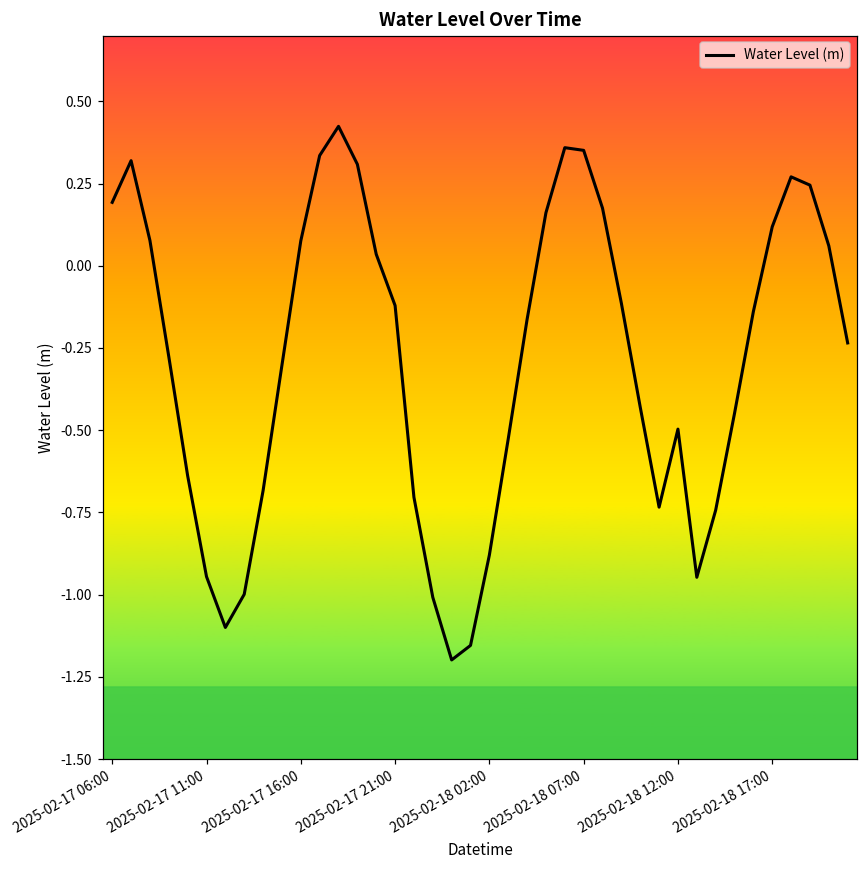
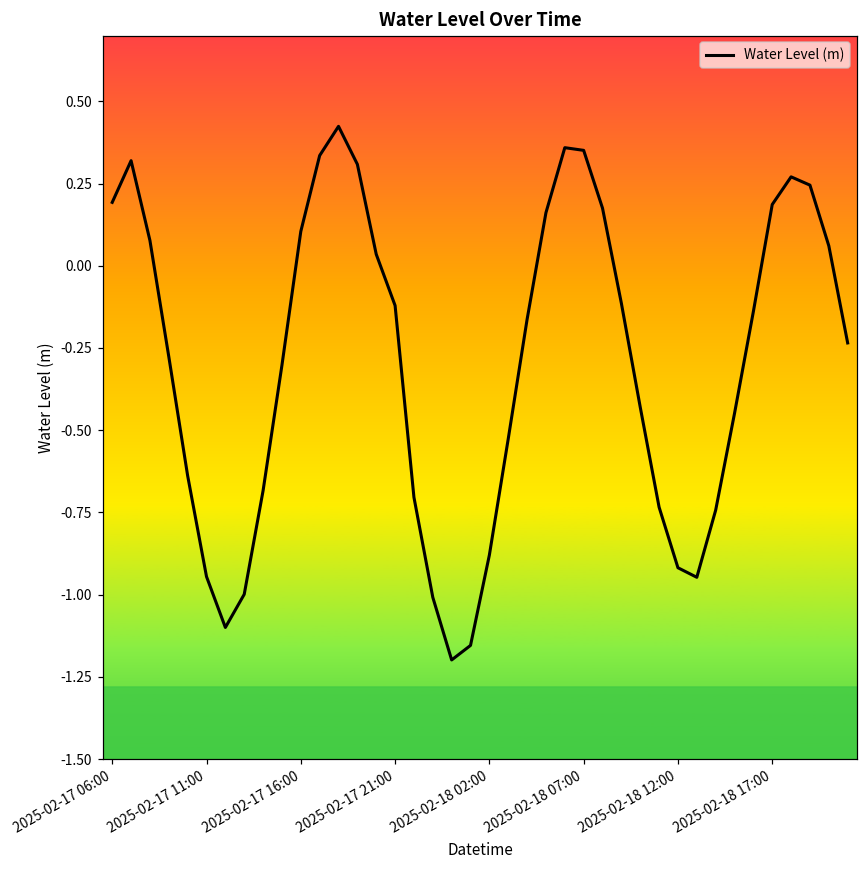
  {
    "2025-02-17 06:00": 0.19,
    "2025-02-17 11:00": -0.95,
-   "2025-02-17 16:00": 0.08,
+   "2025-02-17 16:00": 0.10,
    "2025-02-17 21:00": -0.12,
    "2025-02-18 02:00": -0.88,
    "2025-02-18 07:00": 0.35,
-   "2025-02-18 12:00": -0.50,
-   "2025-02-18 17:00": 0.12
+   "2025-02-18 12:00": -0.92,
+   "2025-02-18 17:00": 0.19
  }
